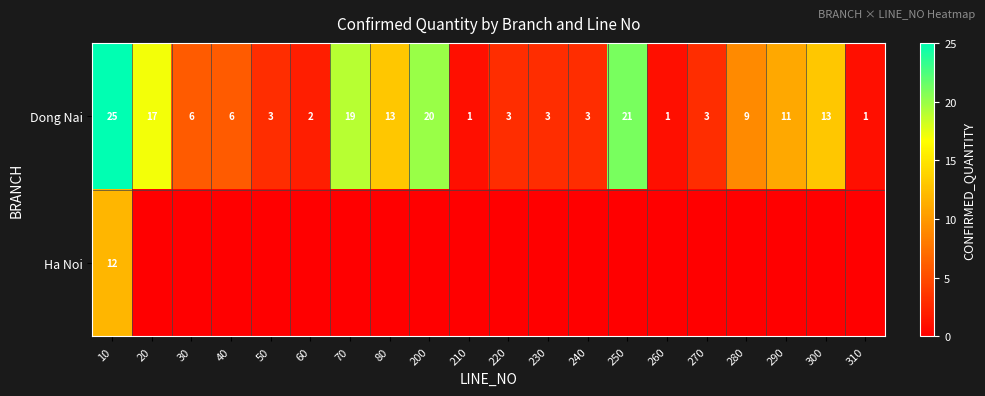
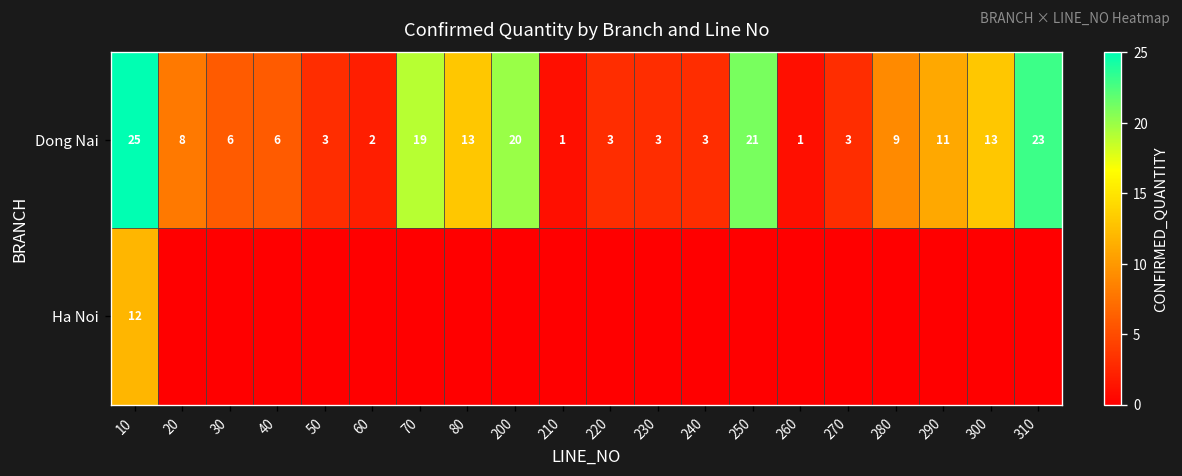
  {
    "Dong Nai": {
      "10": 25,
-     "20": 17,
+     "20": 8,
      "30": 6,
      "40": 6,
      "50": 3,
      "60": 2,
      "70": 19,
      "80": 13,
      "200": 20,
      "210": 1,
      "220": 3,
      "230": 3,
      "240": 3,
      "250": 21,
      "260": 1,
      "270": 3,
      "280": 9,
      "290": 11,
      "300": 13,
-     "310": 1
+     "310": 23
    },
    "Ha Noi": {
      "10": 12
    }
  }
